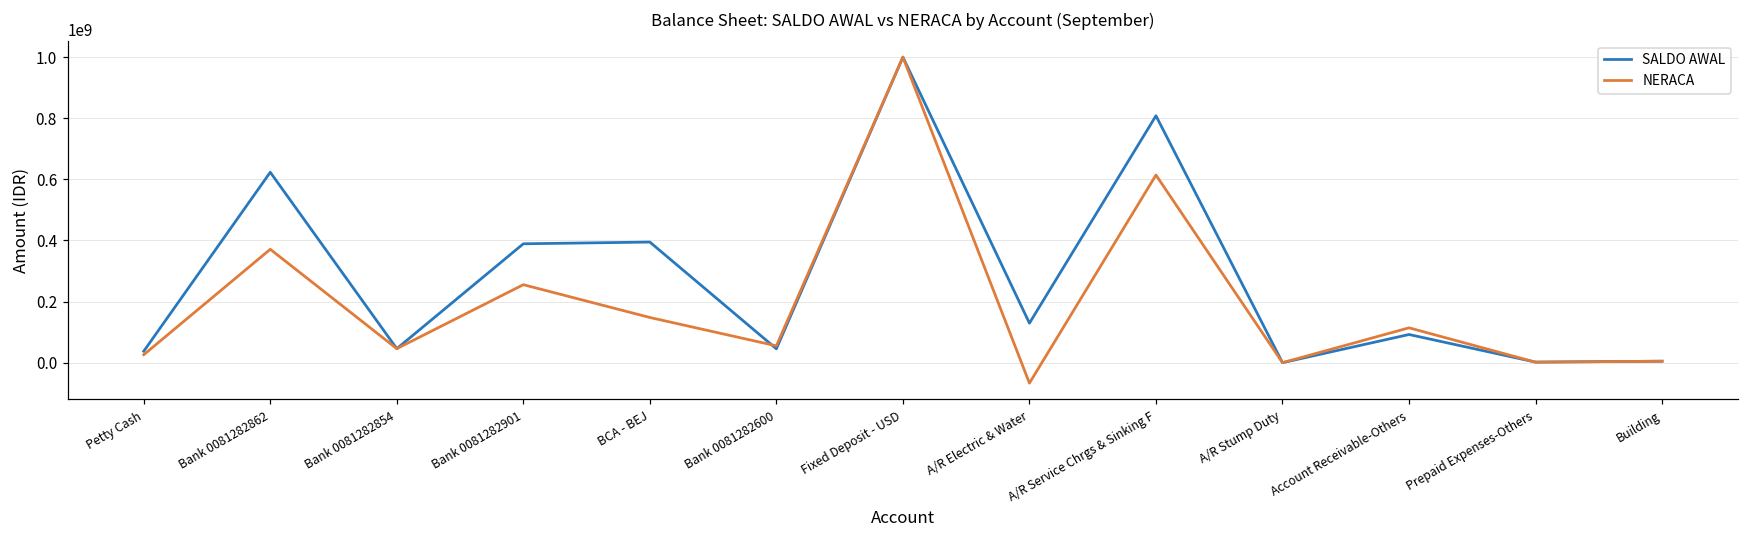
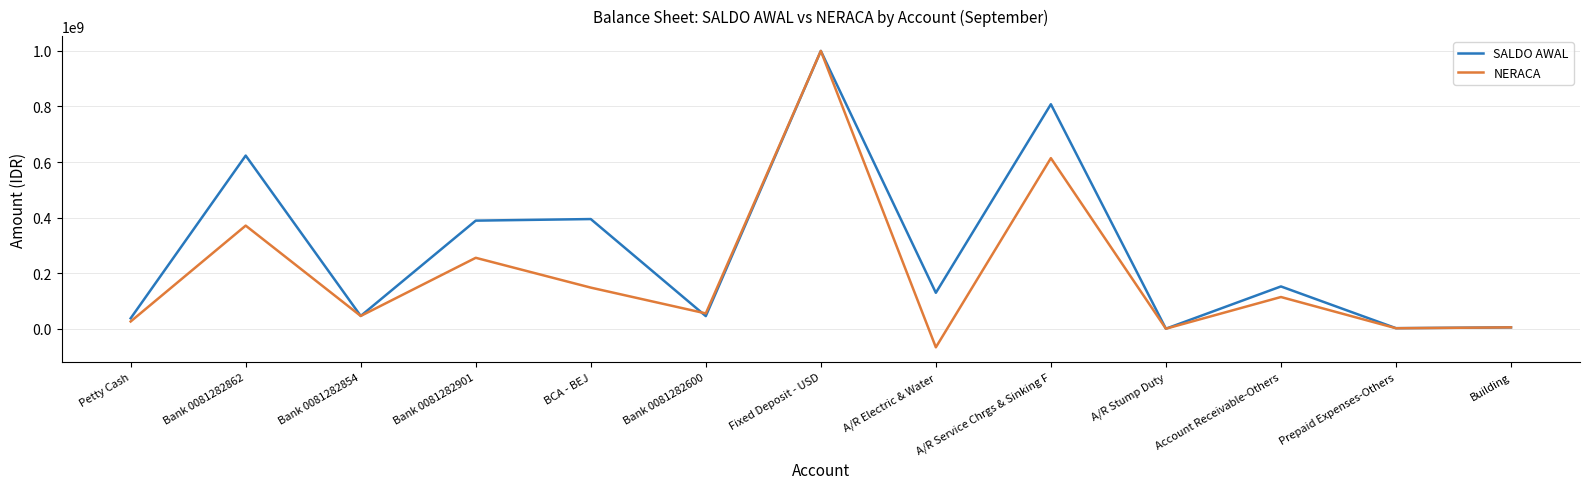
  {
    "SALDO AWAL": {
      "Petty Cash": 40000000,
      "Bank 0081282862": 620000000,
      "Bank 0081282901": 390000000,
      "BCA - BEJ": 390000000,
      "Bank 0081282600": 50000000,
      "A/R Electric & Water": 130000000,
      "A/R Service Chrgs & Sinking F": 810000000,
-     "Account Receivable-Others": 90000000
+     "Account Receivable-Others": 150000000
    },
    "NERACA": {
      "Petty Cash": 30000000,
      "Bank 0081282862": 370000000,
      "Bank 0081282901": 260000000,
      "BCA - BEJ": 150000000,
      "Bank 0081282600": 60000000,
      "A/R Electric & Water": -70000000,
      "A/R Service Chrgs & Sinking F": 610000000,
      "Account Receivable-Others": 110000000
    }
  }
